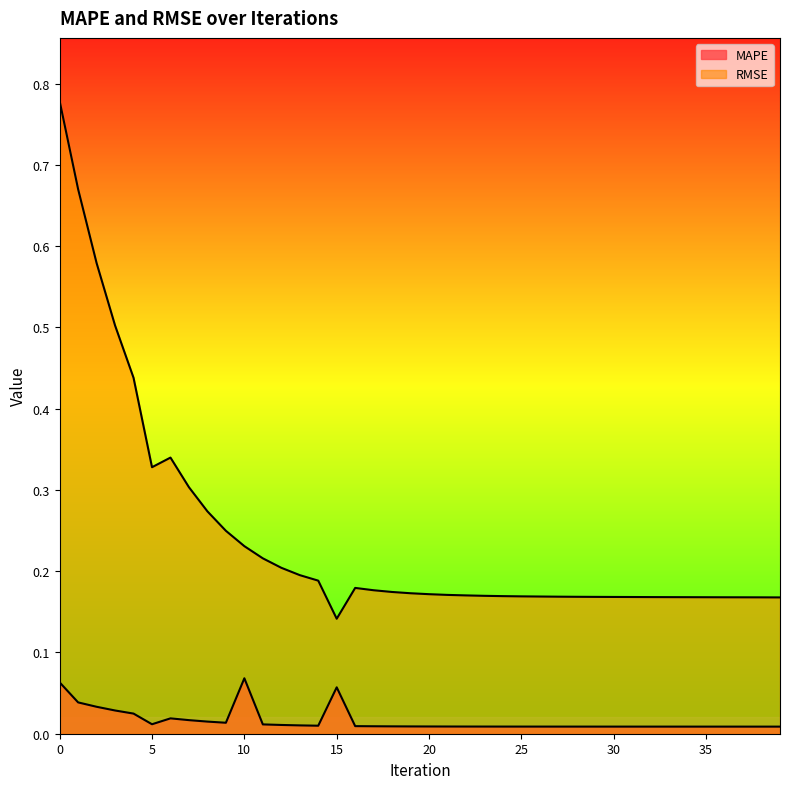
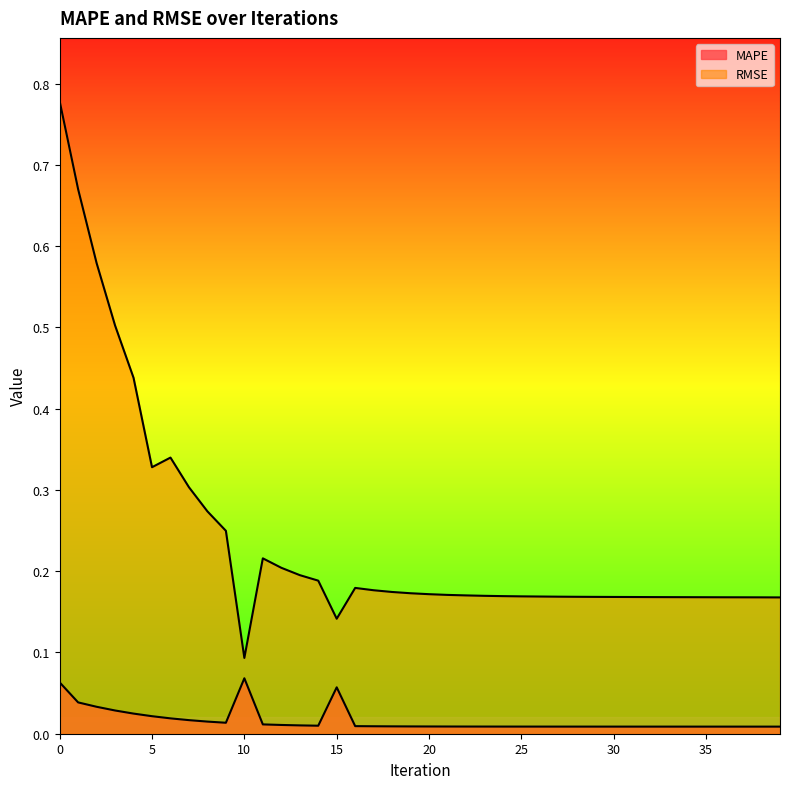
  {
    "MAPE": {
      "0": 0.06,
-     "5": 0.01,
+     "5": 0.02,
      "10": 0.07,
      "15": 0.06,
      "20": 0.01,
      "25": 0.01,
      "30": 0.01,
      "35": 0.01
    },
    "RMSE": {
      "0": 0.78,
      "5": 0.33,
-     "10": 0.23,
+     "10": 0.09,
      "15": 0.14,
      "20": 0.17,
      "25": 0.17,
      "30": 0.17,
      "35": 0.17
    }
  }
